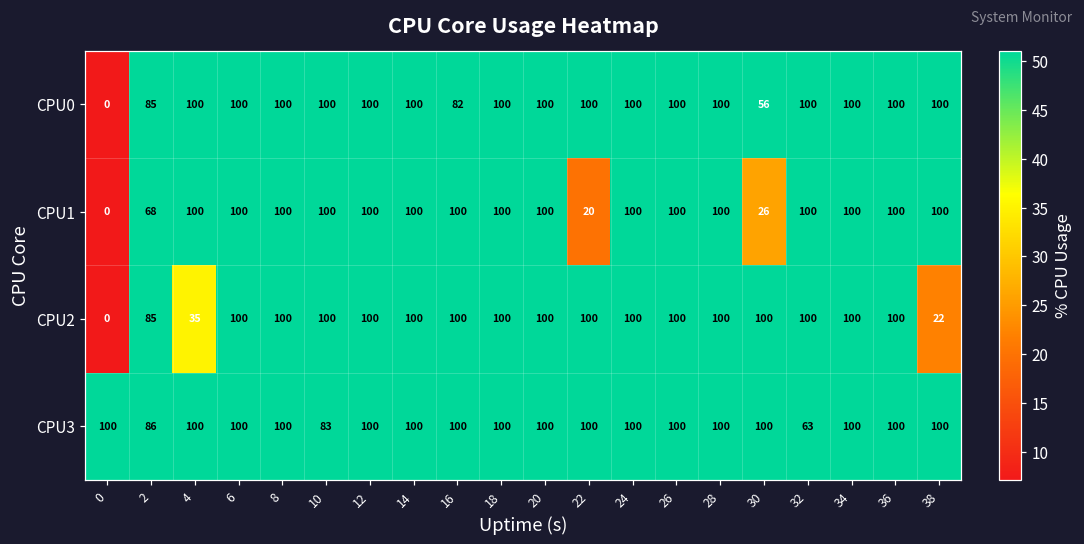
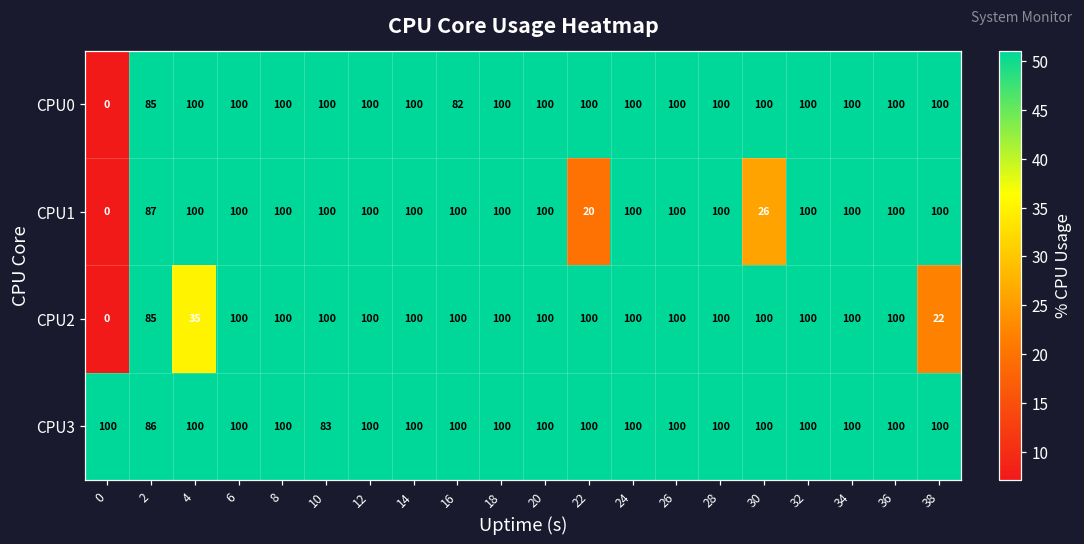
  {
    "CPU0": {
      "0": 0,
      "2": 85,
      "4": 100,
      "6": 100,
      "8": 100,
      "10": 100,
      "12": 100,
      "14": 100,
      "16": 82,
      "18": 100,
      "20": 100,
      "22": 100,
      "24": 100,
      "26": 100,
      "28": 100,
-     "30": 56,
+     "30": 100,
      "32": 100,
      "34": 100,
      "36": 100,
      "38": 100
    },
    "CPU1": {
      "0": 0,
-     "2": 68,
+     "2": 87,
      "4": 100,
      "6": 100,
      "8": 100,
      "10": 100,
      "12": 100,
      "14": 100,
      "16": 100,
      "18": 100,
      "20": 100,
      "22": 20,
      "24": 100,
      "26": 100,
      "28": 100,
      "30": 26,
      "32": 100,
      "34": 100,
      "36": 100,
      "38": 100
    },
    "CPU2": {
      "0": 0,
      "2": 85,
      "4": 35,
      "6": 100,
      "8": 100,
      "10": 100,
      "12": 100,
      "14": 100,
      "16": 100,
      "18": 100,
      "20": 100,
      "22": 100,
      "24": 100,
      "26": 100,
      "28": 100,
      "30": 100,
      "32": 100,
      "34": 100,
      "36": 100,
      "38": 22
    },
    "CPU3": {
      "0": 100,
      "2": 86,
      "4": 100,
      "6": 100,
      "8": 100,
      "10": 83,
      "12": 100,
      "14": 100,
      "16": 100,
      "18": 100,
      "20": 100,
      "22": 100,
      "24": 100,
      "26": 100,
      "28": 100,
      "30": 100,
-     "32": 63,
+     "32": 100,
      "34": 100,
      "36": 100,
      "38": 100
    }
  }
